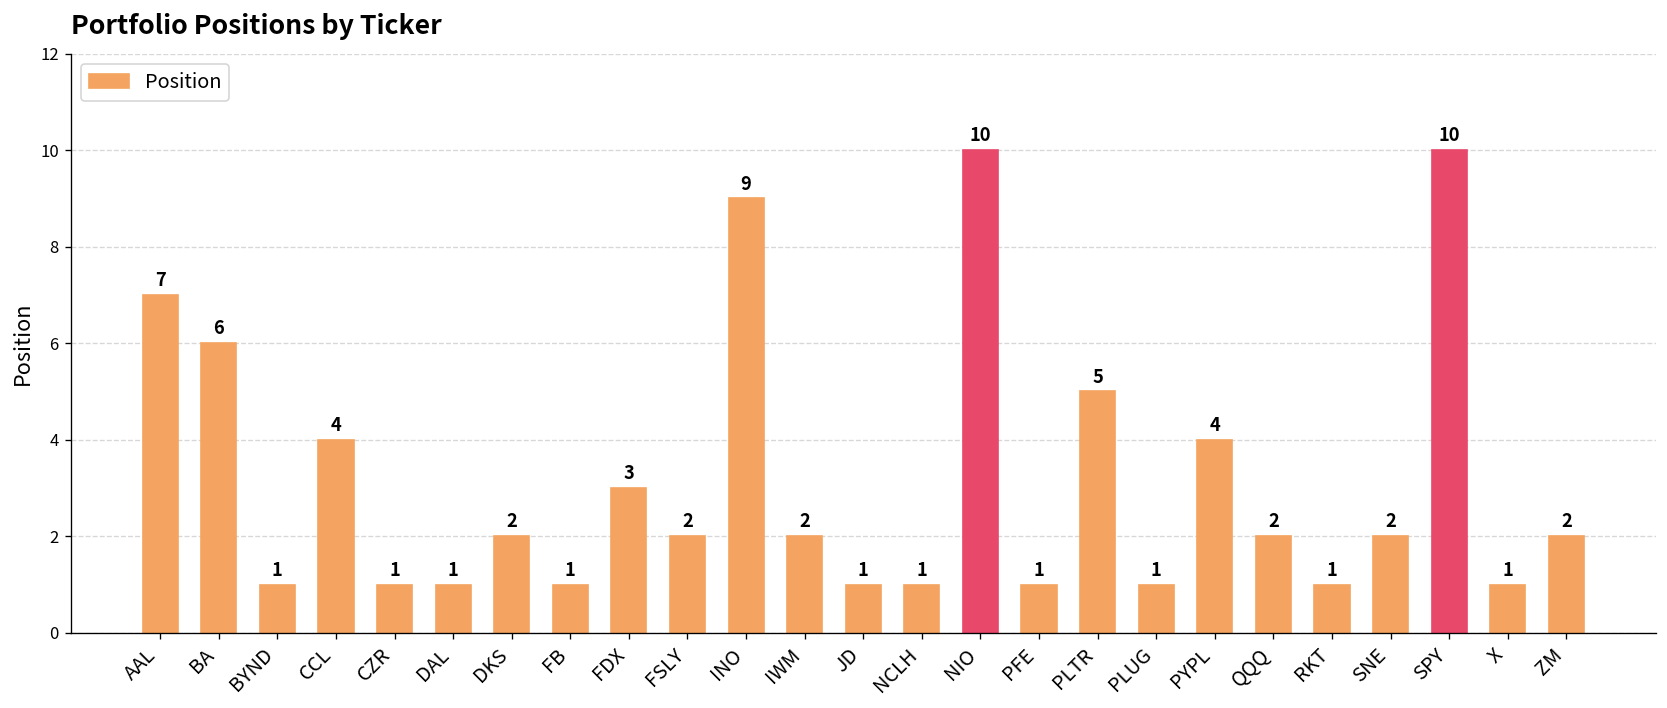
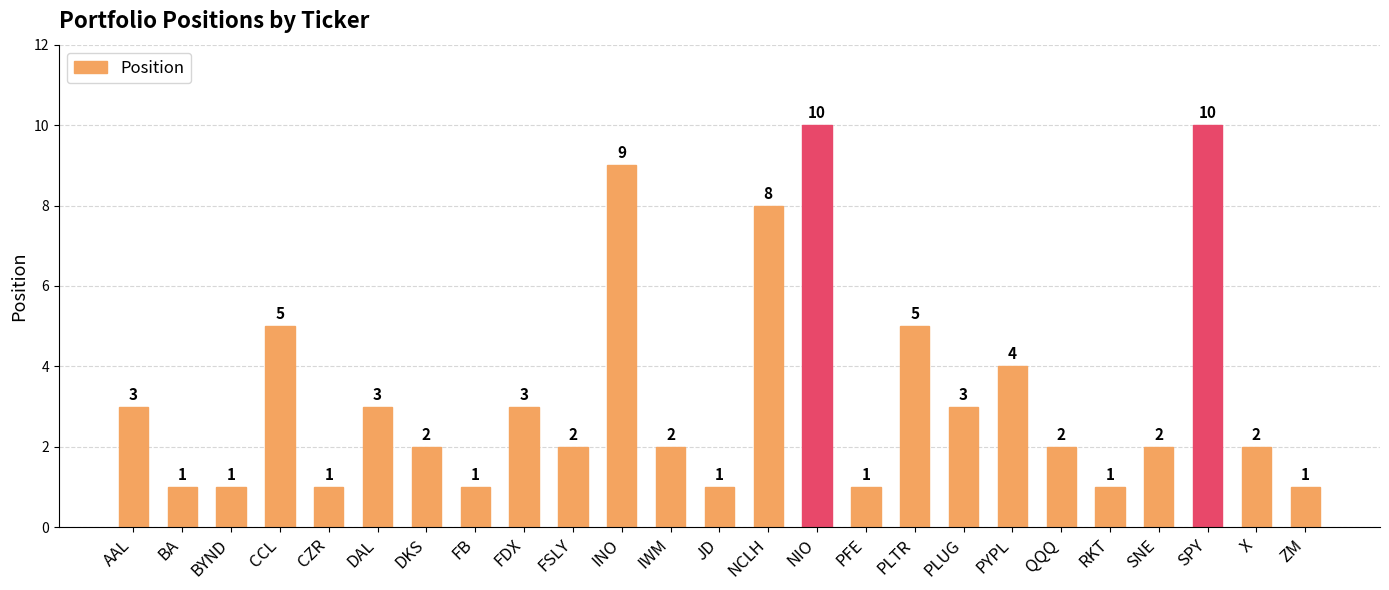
  {
-   "AAL": 7,
-   "BA": 6,
+   "AAL": 3,
+   "BA": 1,
    "BYND": 1,
-   "CCL": 4,
+   "CCL": 5,
    "CZR": 1,
-   "DAL": 1,
+   "DAL": 3,
    "DKS": 2,
    "FB": 1,
    "FDX": 3,
    "FSLY": 2,
    "INO": 9,
    "IWM": 2,
    "JD": 1,
-   "NCLH": 1,
+   "NCLH": 8,
    "NIO": 10,
    "PFE": 1,
    "PLTR": 5,
-   "PLUG": 1,
+   "PLUG": 3,
    "PYPL": 4,
    "QQQ": 2,
    "RKT": 1,
    "SNE": 2,
    "SPY": 10,
-   "X": 1,
-   "ZM": 2
+   "X": 2,
+   "ZM": 1
  }
